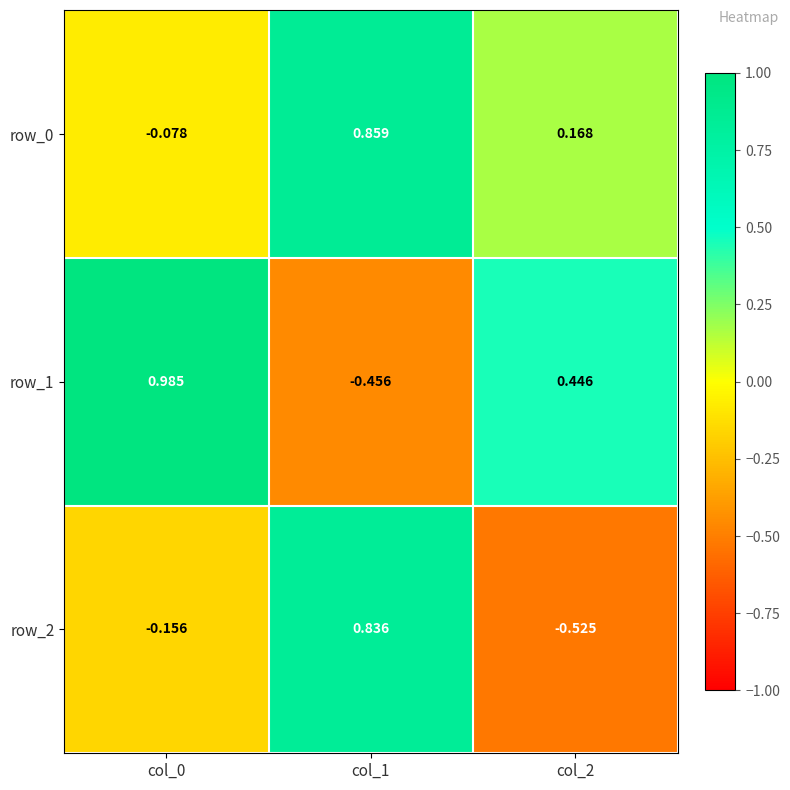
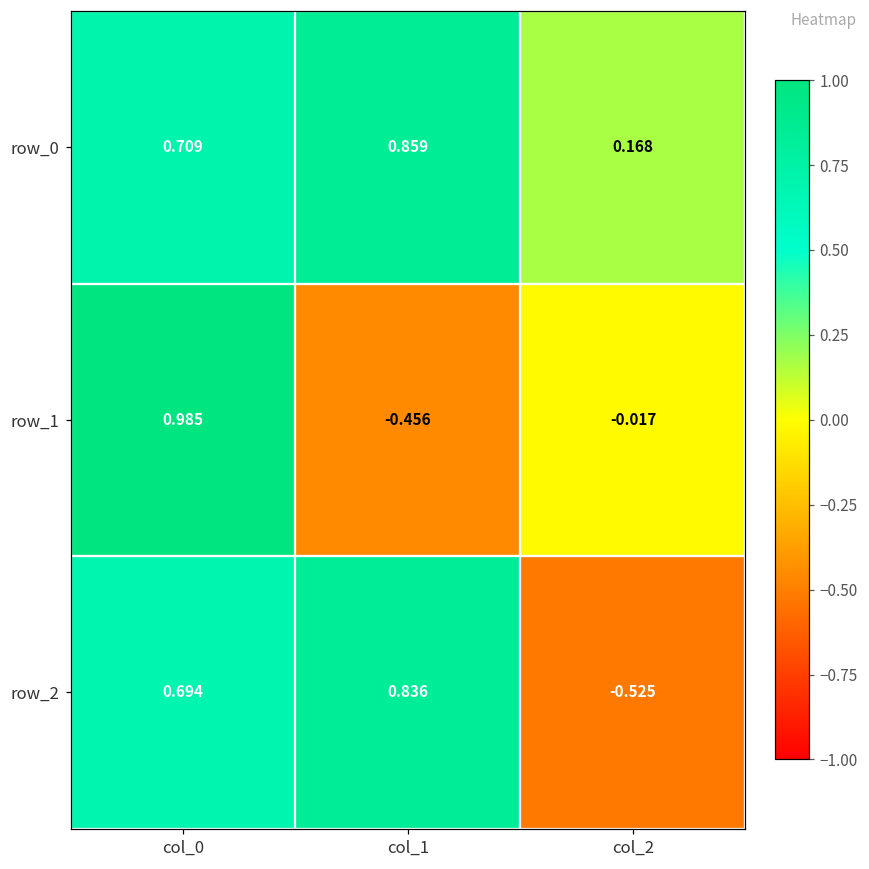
  {
    "row_0": {
-     "col_0": -0.078,
+     "col_0": 0.709,
      "col_1": 0.859,
      "col_2": 0.168
    },
    "row_1": {
      "col_0": 0.985,
      "col_1": -0.456,
-     "col_2": 0.446
+     "col_2": -0.017
    },
    "row_2": {
-     "col_0": -0.156,
+     "col_0": 0.694,
      "col_1": 0.836,
      "col_2": -0.525
    }
  }
